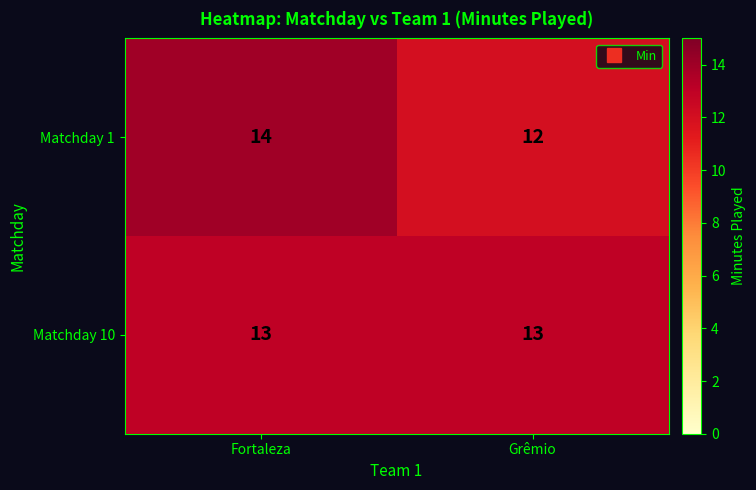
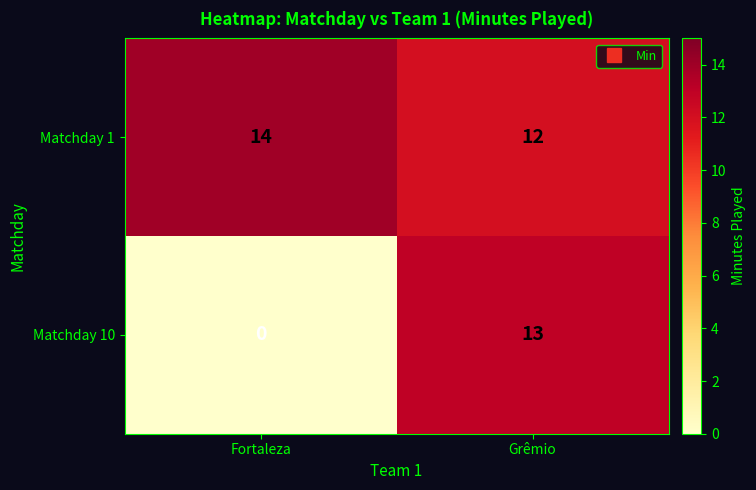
  {
    "Matchday 1": {
      "Fortaleza": 14,
      "Grêmio": 12
    },
    "Matchday 10": {
-     "Fortaleza": 13,
+     "Fortaleza": 0,
      "Grêmio": 13
    }
  }
